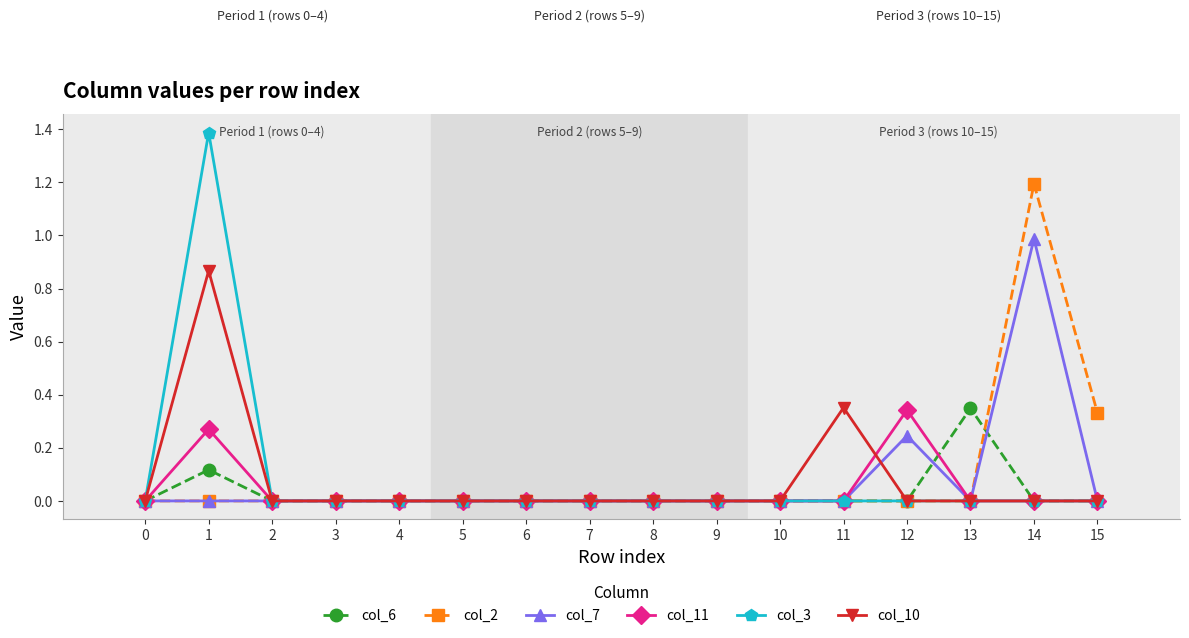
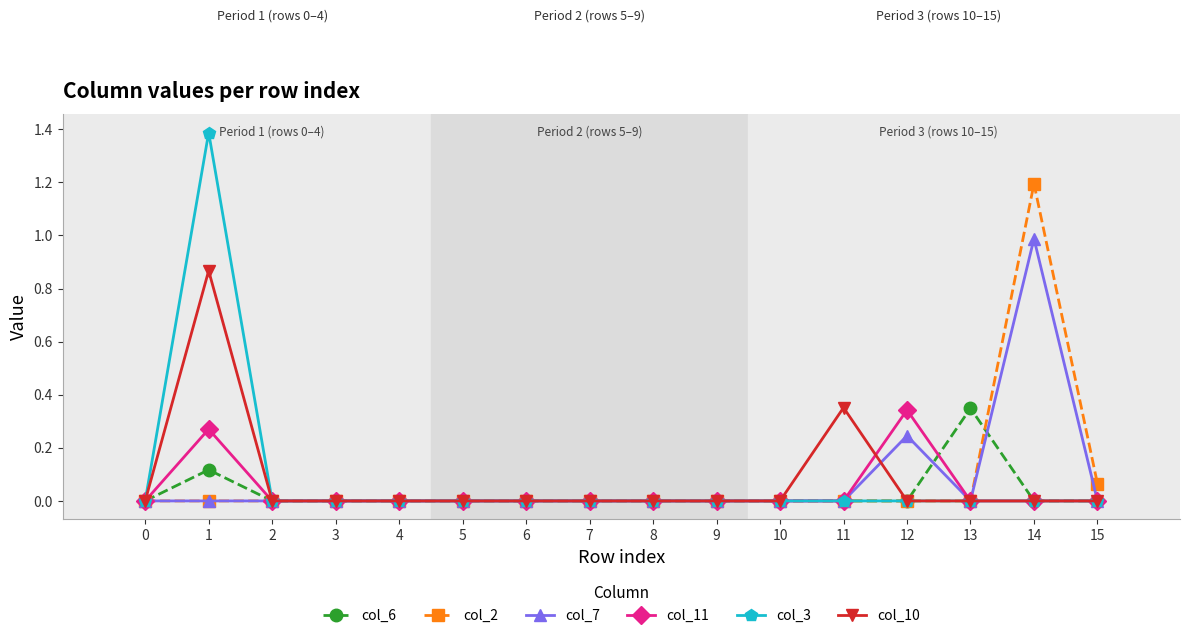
  {
    "col_6": {
      "1": 0.12,
      "13": 0.35
    },
    "col_2": {
      "14": 1.19,
-     "15": 0.33
+     "15": 0.07
    },
    "col_7": {
      "12": 0.25,
      "14": 0.99
    },
    "col_11": {
      "1": 0.27,
      "12": 0.34
    },
    "col_3": {
      "1": 1
    },
    "col_10": {
      "1": 0.87,
      "11": 0.35
    }
  }
